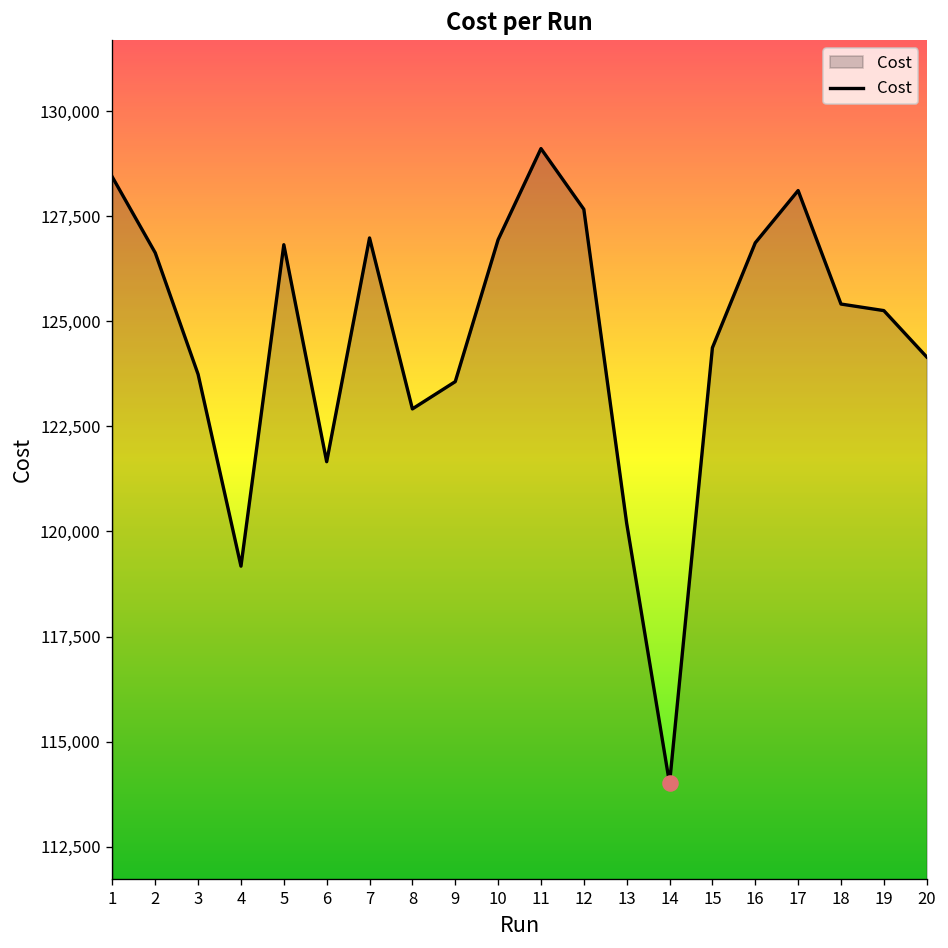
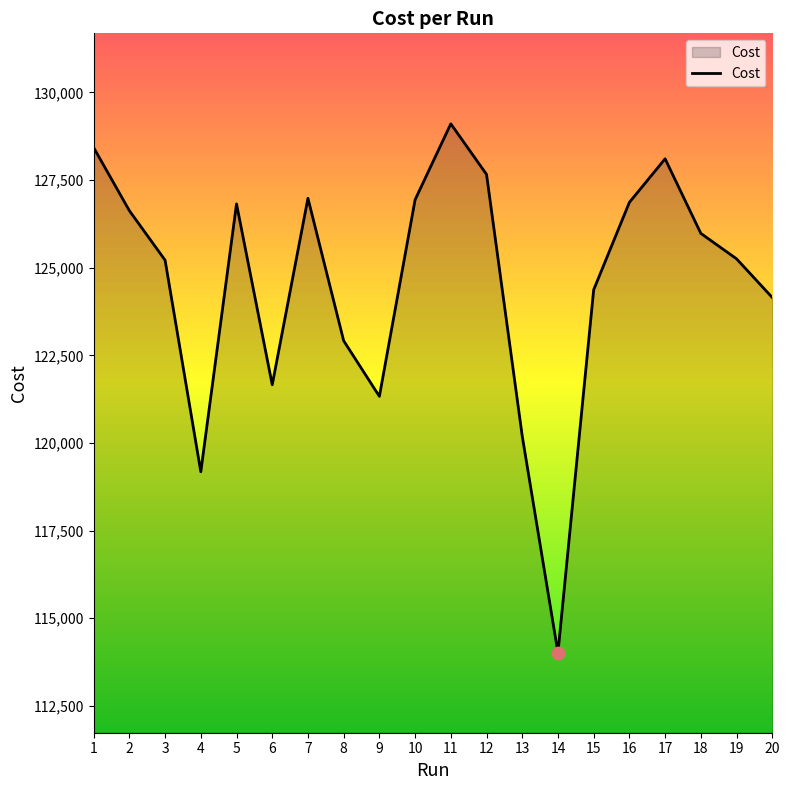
  {
    "Cost": {
      "1": "128,400",
      "2": "126,600",
-     "3": "123,700",
+     "3": "125,200",
      "4": "119,200",
      "5": "126,800",
      "6": "121,700",
      "7": "127,000",
      "8": "122,900",
-     "9": "123,600",
+     "9": "121,300",
      "10": "126,900",
      "11": "129,100",
      "12": "127,700",
      "13": "120,200",
      "15": "124,400",
      "16": "126,900",
      "17": "128,100",
-     "18": "125,400",
+     "18": "126,000",
      "19": "125,300",
      "20": "124,200"
    }
  }
